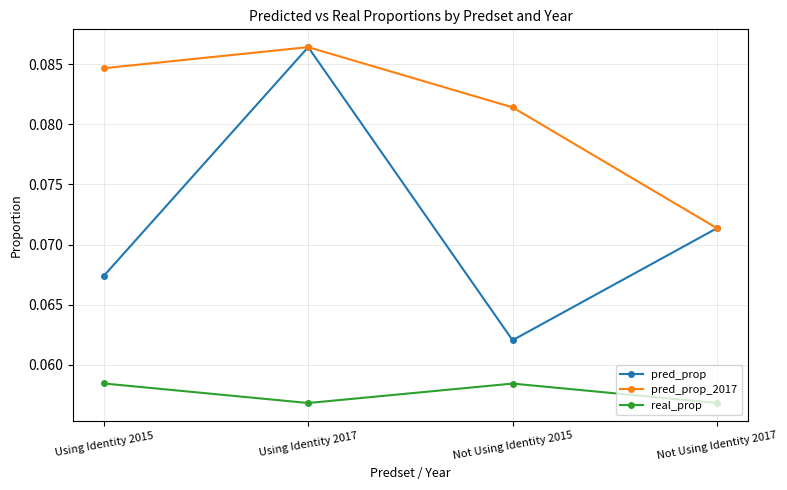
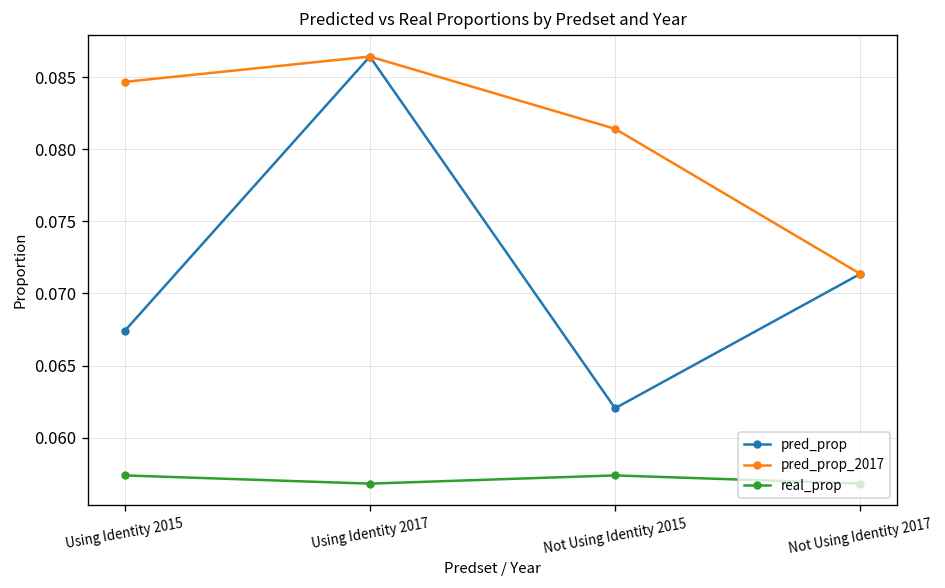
  {
    "pred_prop": {
      "Using Identity 2015": 0.0674,
      "Not Using Identity 2015": 0.0620
    },
    "pred_prop_2017": {
      "Using Identity 2015": 0.0847,
      "Not Using Identity 2015": 0.0814
    },
    "real_prop": {
-     "Using Identity 2015": 0.0584,
+     "Using Identity 2015": 0.0574,
      "Using Identity 2017": 0.0568,
-     "Not Using Identity 2015": 0.0584
+     "Not Using Identity 2015": 0.0574
    }
  }
